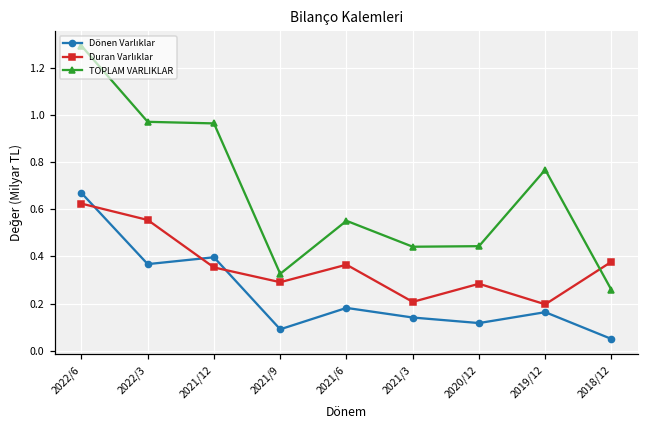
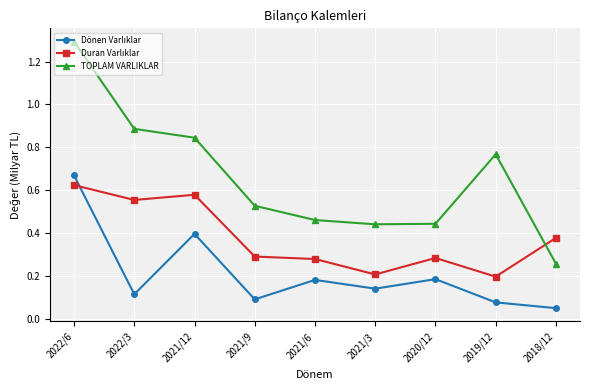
  {
    "Dönen Varlıklar": {
      "2022/6": 0.67,
-     "2022/3": 0.37,
+     "2022/3": 0.11,
      "2021/12": 0.40,
      "2021/9": 0.09,
      "2021/6": 0.18,
      "2021/3": 0.14,
-     "2020/12": 0.12,
-     "2019/12": 0.16,
+     "2020/12": 0.19,
+     "2019/12": 0.08,
      "2018/12": 0.05
    },
    "Duran Varlıklar": {
      "2022/6": 0.62,
      "2022/3": 0.55,
-     "2021/12": 0.35,
+     "2021/12": 0.58,
      "2021/9": 0.29,
-     "2021/6": 0.37,
+     "2021/6": 0.28,
      "2021/3": 0.21,
      "2020/12": 0.28,
      "2019/12": 0.20,
      "2018/12": 0.38
    },
    "TOPLAM VARLIKLAR": {
-     "2022/3": 0.97,
-     "2021/12": 0.96,
-     "2021/9": 0.33,
-     "2021/6": 0.55,
+     "2022/3": 0.89,
+     "2021/12": 0.85,
+     "2021/9": 0.53,
+     "2021/6": 0.46,
      "2021/3": 0.44,
      "2020/12": 0.44,
      "2019/12": 0.77,
      "2018/12": 0.26
    }
  }
